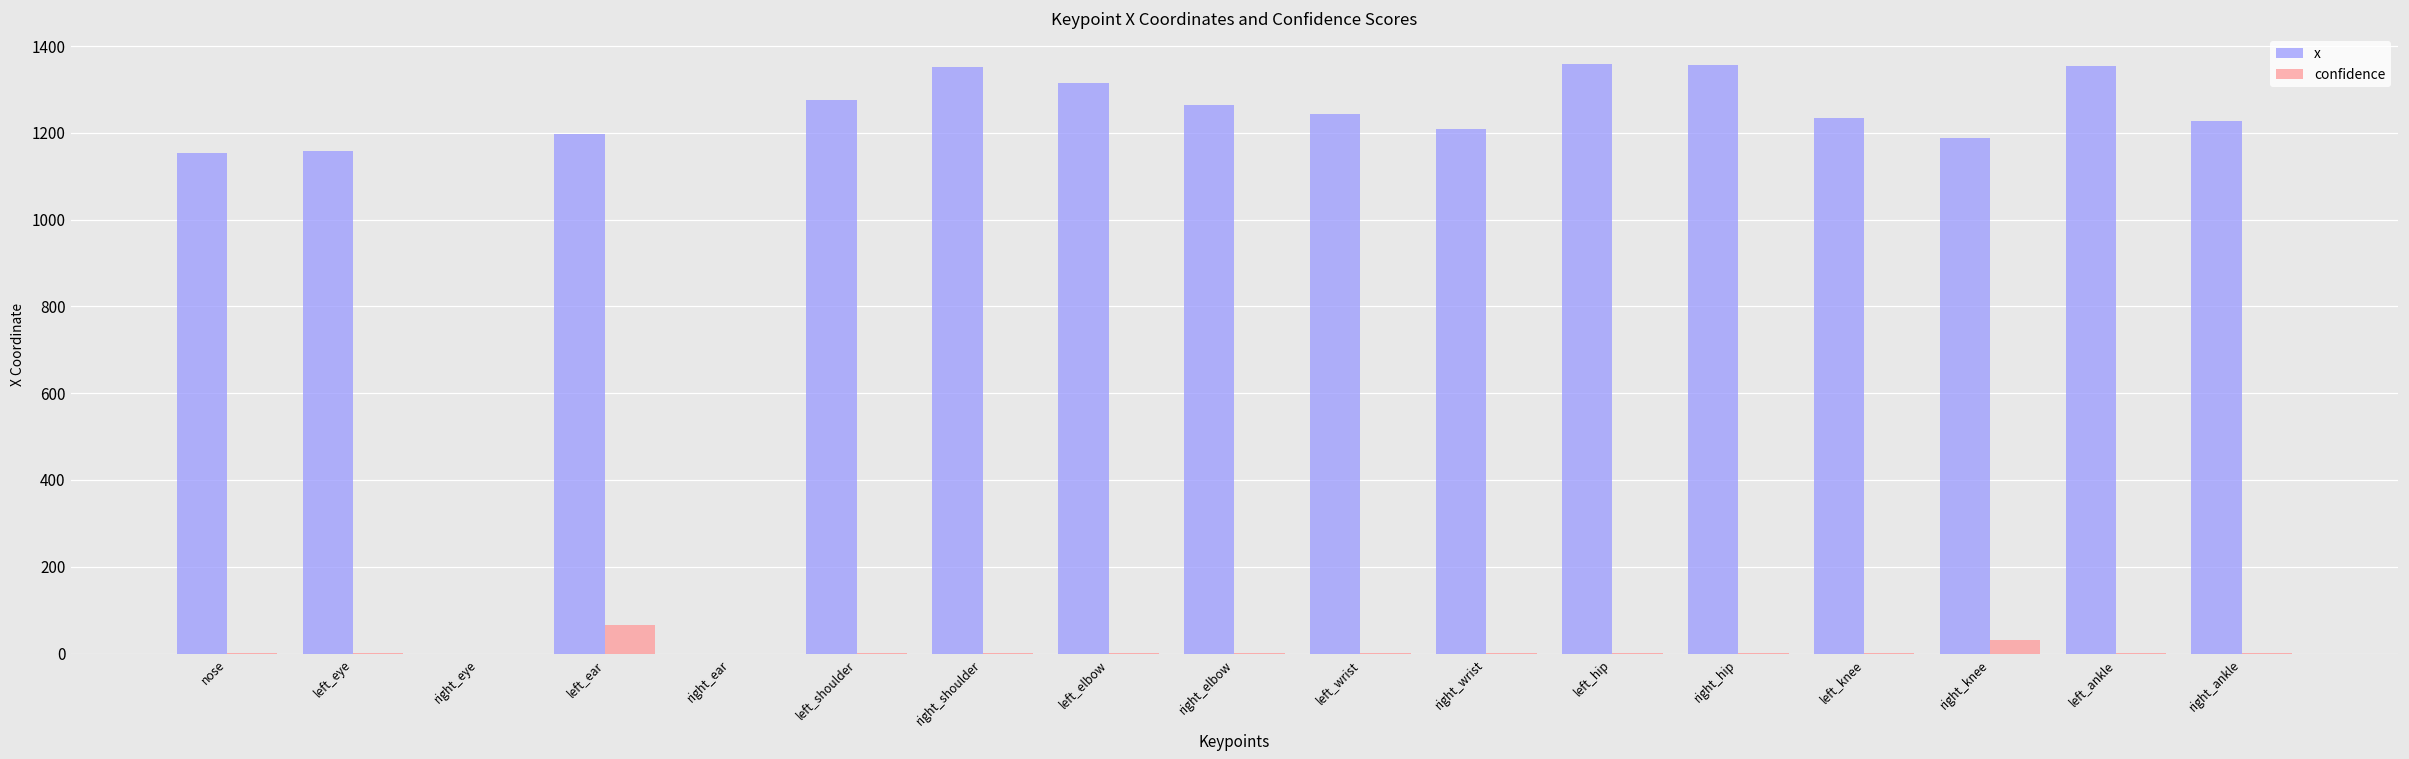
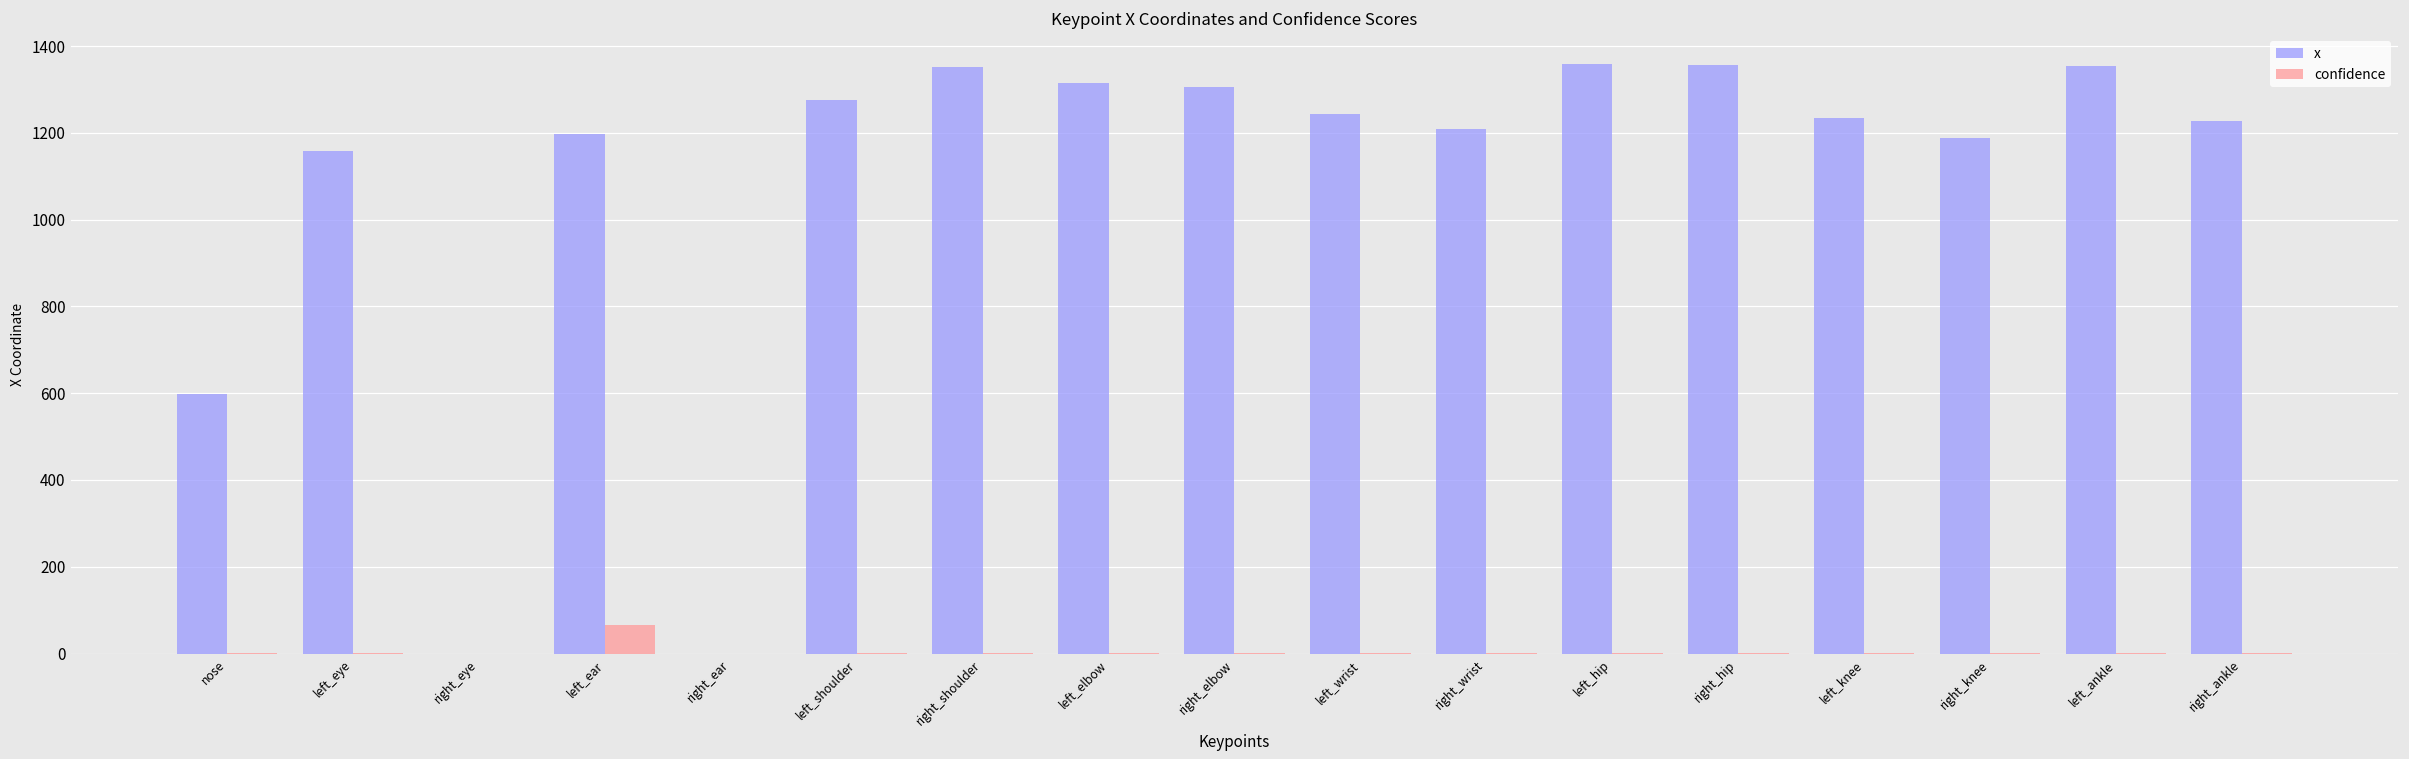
  {
    "x": {
-     "nose": 1150,
+     "nose": 600,
      "left_eye": 1160,
      "right_eye": 0,
      "left_ear": 1200,
      "right_ear": 0,
      "left_shoulder": 1280,
      "right_shoulder": 1350,
      "left_elbow": 1320,
-     "right_elbow": 1260,
+     "right_elbow": 1310,
      "left_wrist": 1240,
      "right_wrist": 1210,
      "left_hip": 1360,
      "right_hip": 1360,
      "left_knee": 1240,
      "right_knee": 1190,
      "left_ankle": 1350,
      "right_ankle": 1230
    },
    "confidence": {
      "left_ear": 60,
-     "right_knee": 30
+     "right_knee": 0
    }
  }
